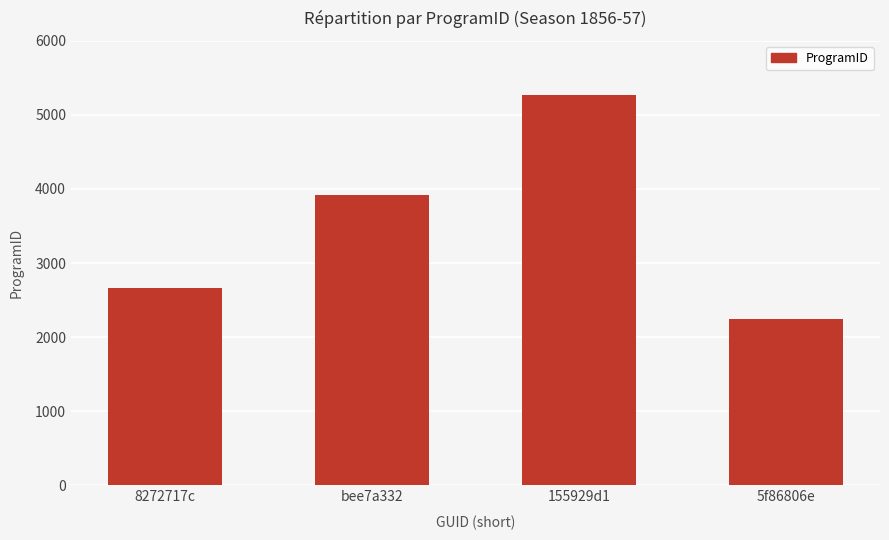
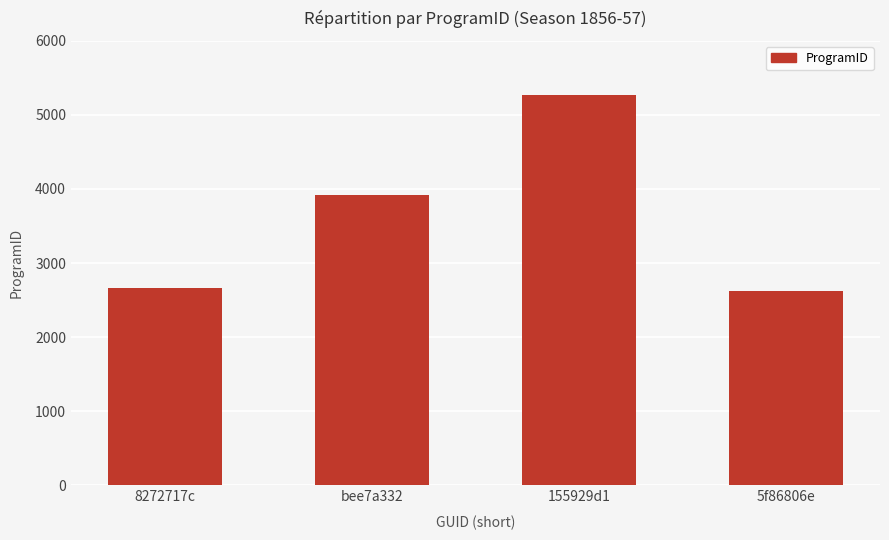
  {
    "8272717c": 2700,
    "bee7a332": 3900,
    "155929d1": 5300,
-   "5f86806e": 2200
+   "5f86806e": 2600
  }
